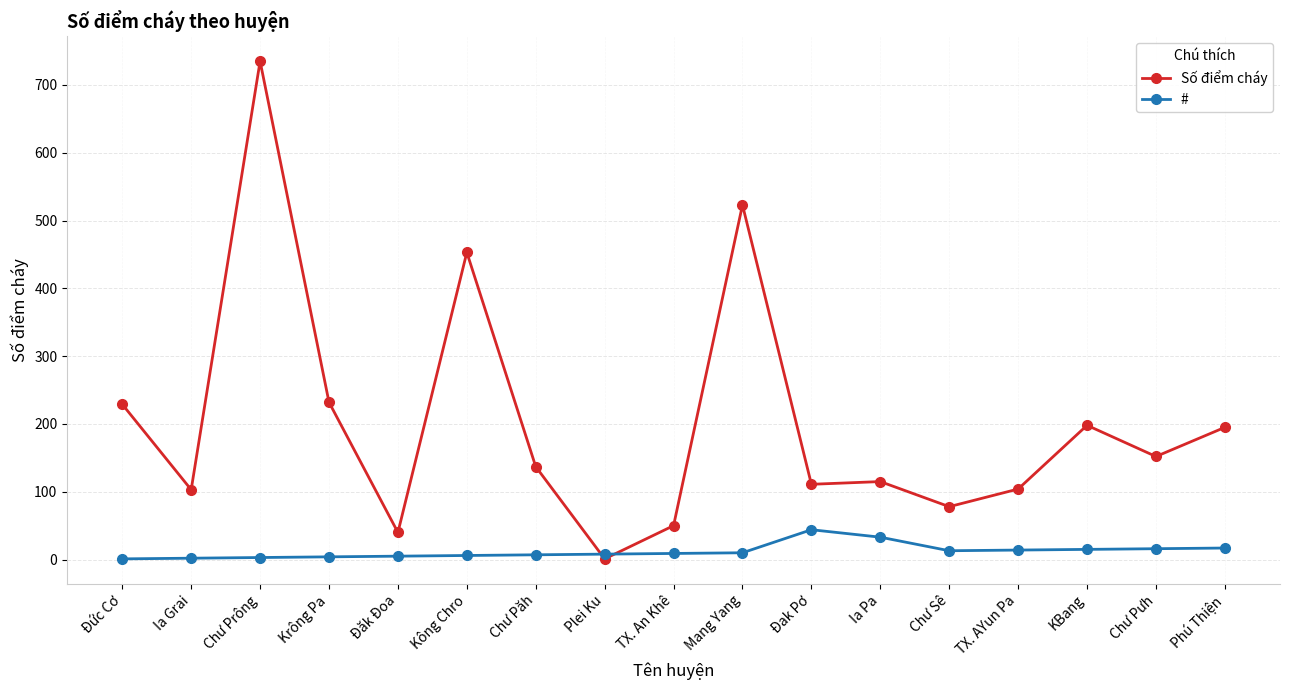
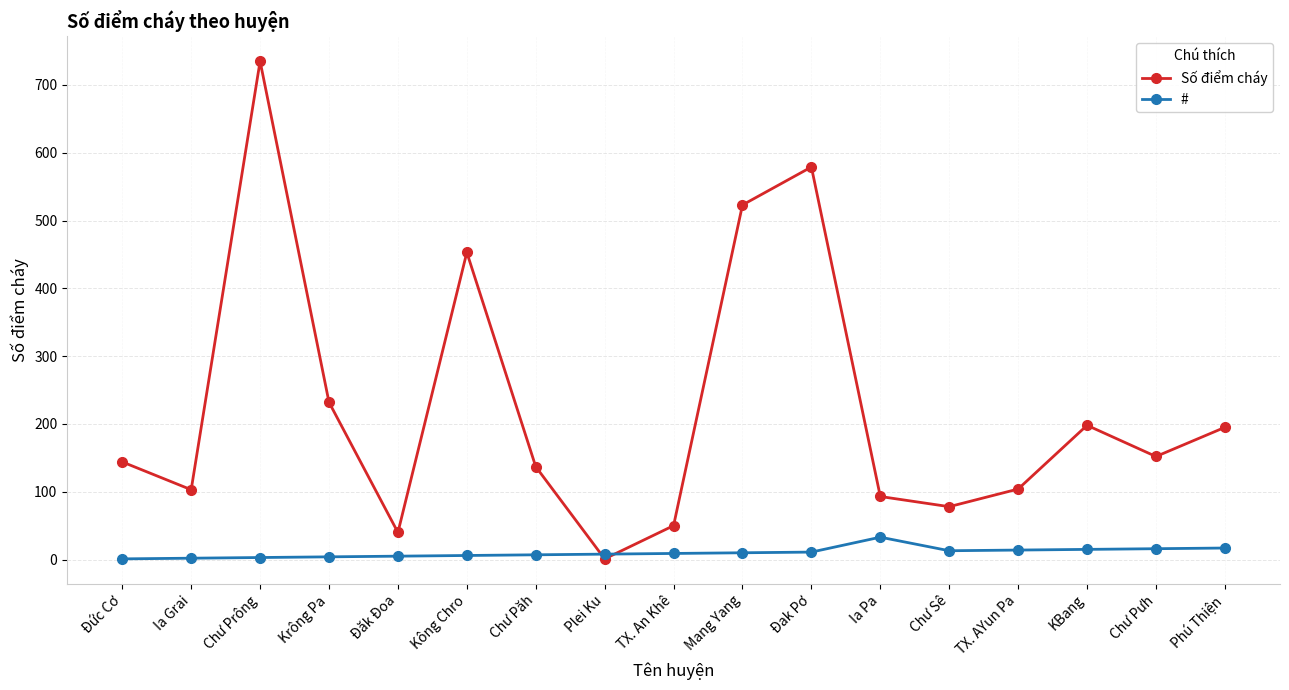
  {
    "Số điểm cháy": {
-     "Đức Cơ": 230,
+     "Đức Cơ": 140,
      "Ia Grai": 100,
      "Chư Prông": 740,
      "Krông Pa": 230,
      "Đăk Đoa": 40,
      "Kông Chro": 450,
      "Chư Păh": 140,
      "Plei Ku": 0,
      "TX. An Khê": 50,
      "Mang Yang": 520,
-     "Đak Pơ": 110,
-     "Ia Pa": 120,
+     "Đak Pơ": 580,
+     "Ia Pa": 90,
      "Chư Sê": 80,
      "TX. AYun Pa": 100,
      "KBang": 200,
      "Chư Pưh": 150,
      "Phú Thiện": 200
    },
    "#": {
      "Đức Cơ": 0,
      "Ia Grai": 0,
      "Chư Prông": 0,
      "Krông Pa": 0,
      "Đăk Đoa": 10,
      "Kông Chro": 10,
      "Chư Păh": 10,
      "Plei Ku": 10,
      "TX. An Khê": 10,
      "Mang Yang": 10,
-     "Đak Pơ": 40,
+     "Đak Pơ": 10,
      "Ia Pa": 30,
      "Chư Sê": 10,
      "TX. AYun Pa": 10,
      "KBang": 20,
      "Chư Pưh": 20,
      "Phú Thiện": 20
    }
  }
